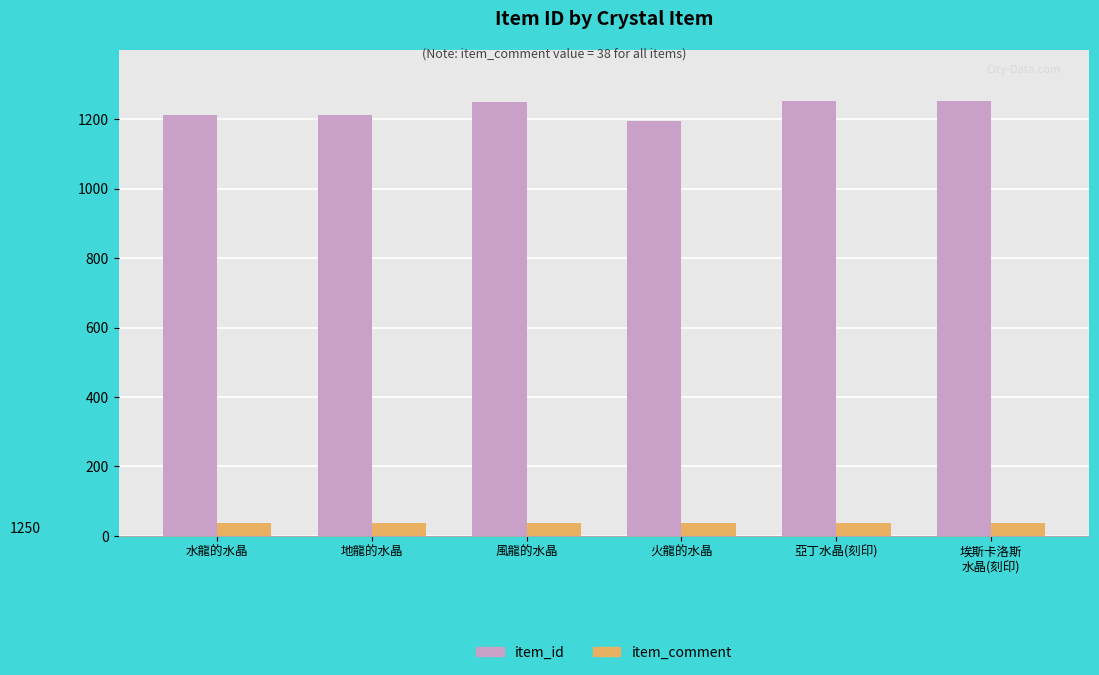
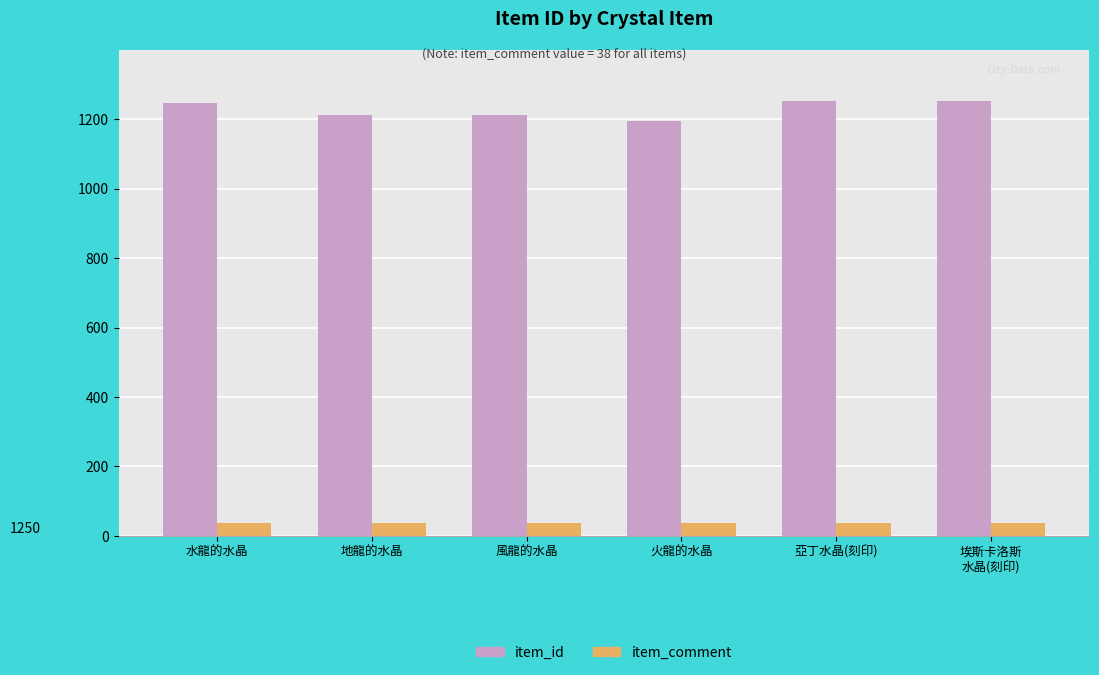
  {
    "item_id": {
-     "水龍的水晶": 1210,
+     "水龍的水晶": 1250,
      "地龍的水晶": 1210,
-     "風龍的水晶": 1250,
+     "風龍的水晶": 1210,
      "火龍的水晶": 1200,
      "亞丁水晶(刻印)": 1250,
      "埃斯卡洛斯 水晶(刻印)": 1250
    },
    "item_comment": {
      "水龍的水晶": 40,
      "地龍的水晶": 40,
      "風龍的水晶": 40,
      "火龍的水晶": 40,
      "亞丁水晶(刻印)": 40,
      "埃斯卡洛斯 水晶(刻印)": 40
    }
  }
